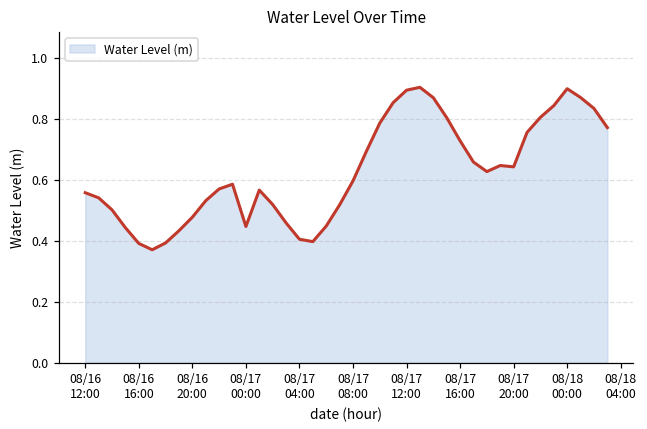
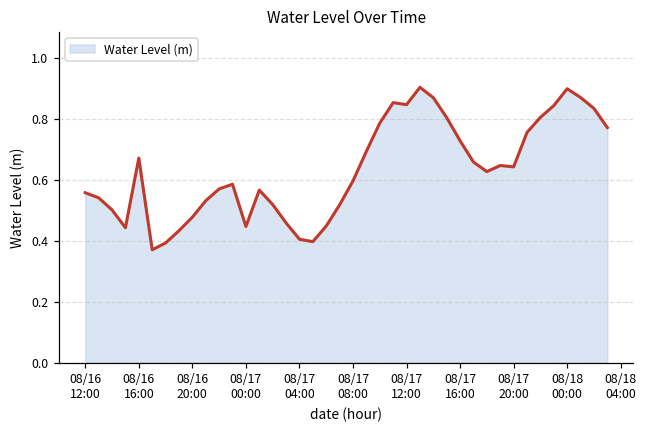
  {
    "08/16 12:00": 0.56,
-   "08/16 16:00": 0.39,
+   "08/16 16:00": 0.67,
    "08/16 20:00": 0.48,
    "08/17 00:00": 0.45,
    "08/17 04:00": 0.40,
    "08/17 08:00": 0.60,
-   "08/17 12:00": 0.89,
+   "08/17 12:00": 0.85,
    "08/17 16:00": 0.73,
    "08/17 20:00": 0.64,
    "08/18 00:00": 0.90
  }
